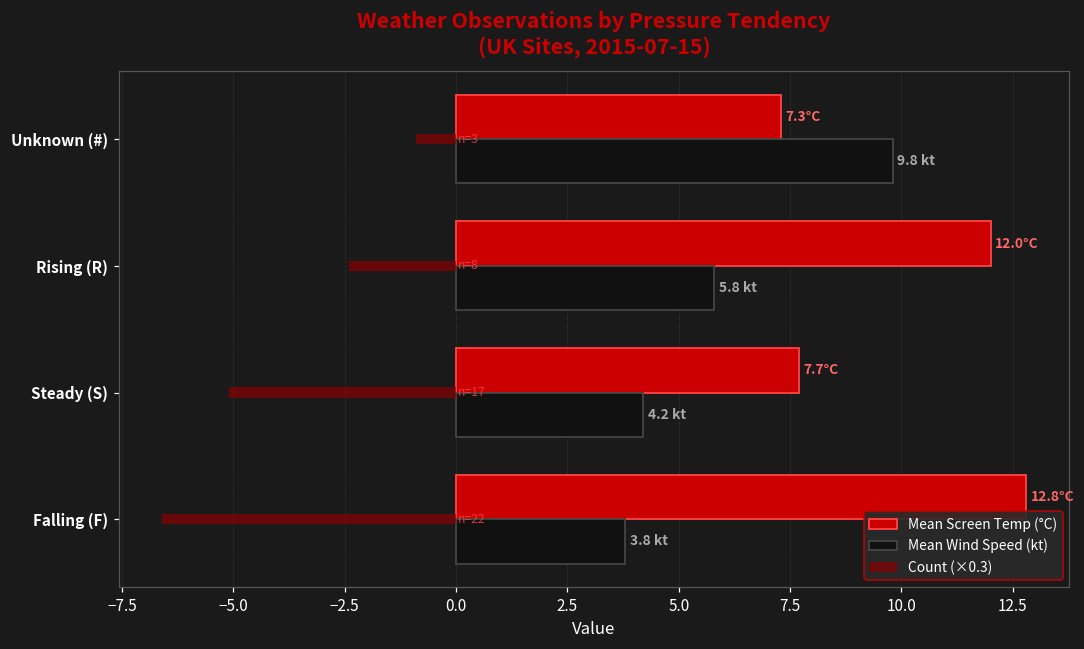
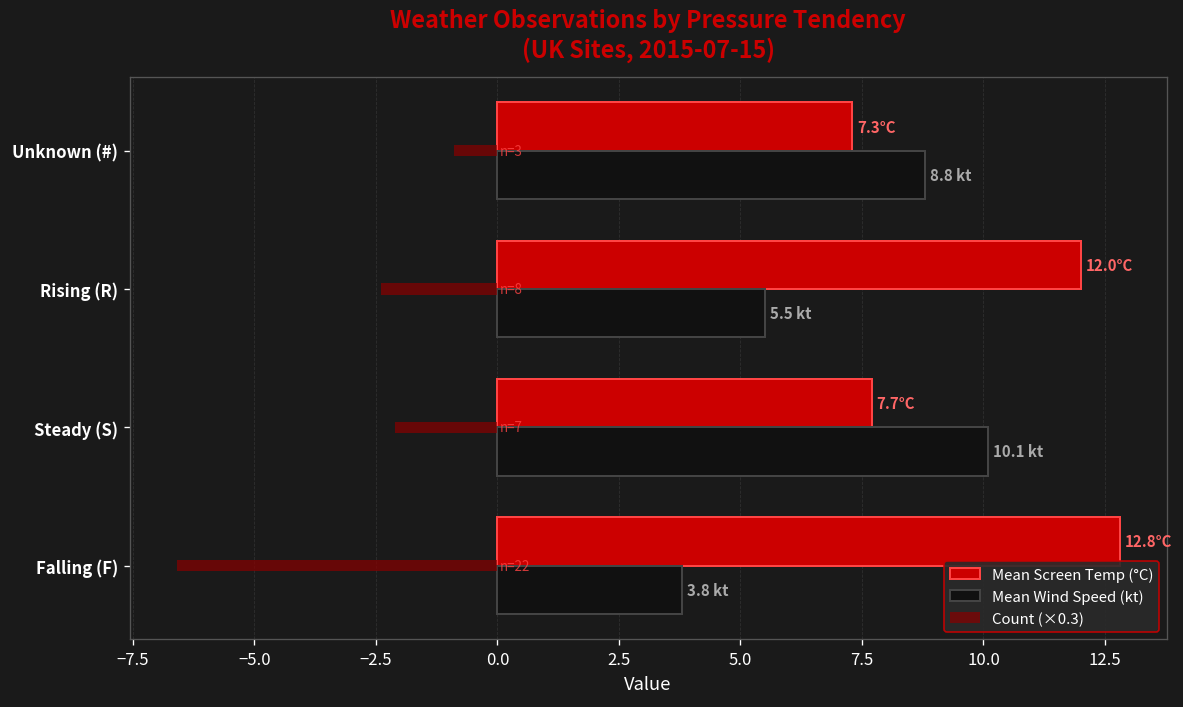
  {
    "Mean Screen Temp (°C)": {
      "Unknown (#)": "7.3°C",
      "Rising (R)": "12.0°C",
      "Steady (S)": "7.7°C",
      "Falling (F)": "12.8°C"
    },
    "Mean Wind Speed (kt)": {
-     "Unknown (#)": "9.8",
-     "Rising (R)": "5.8",
-     "Steady (S)": "4.2",
+     "Unknown (#)": "8.8",
+     "Rising (R)": "5.5",
+     "Steady (S)": "10.1",
      "Falling (F)": "3.8"
    },
    "Count (×0.3)": {
-     "Steady (S)": "17"
+     "Steady (S)": "7"
    }
  }
